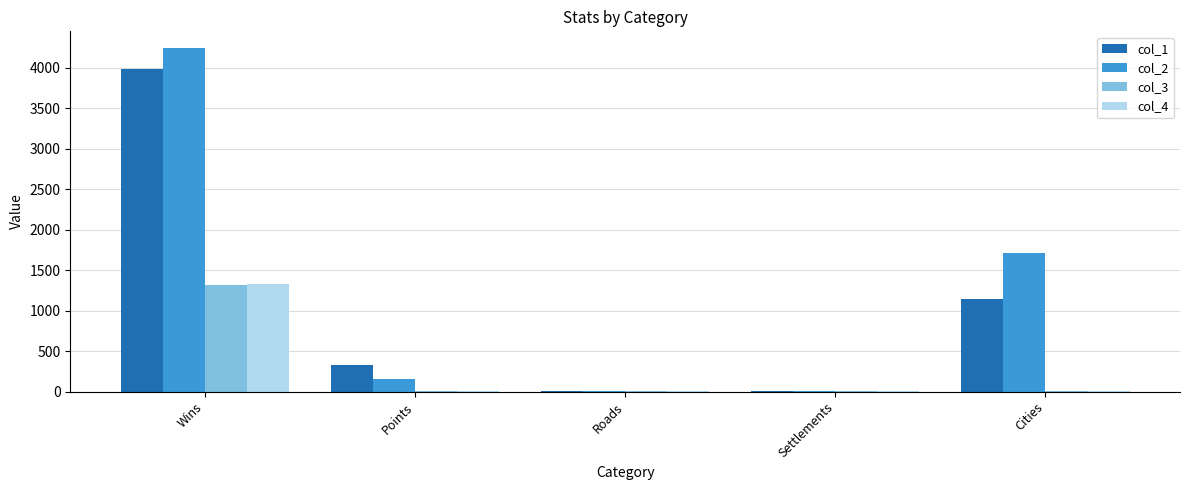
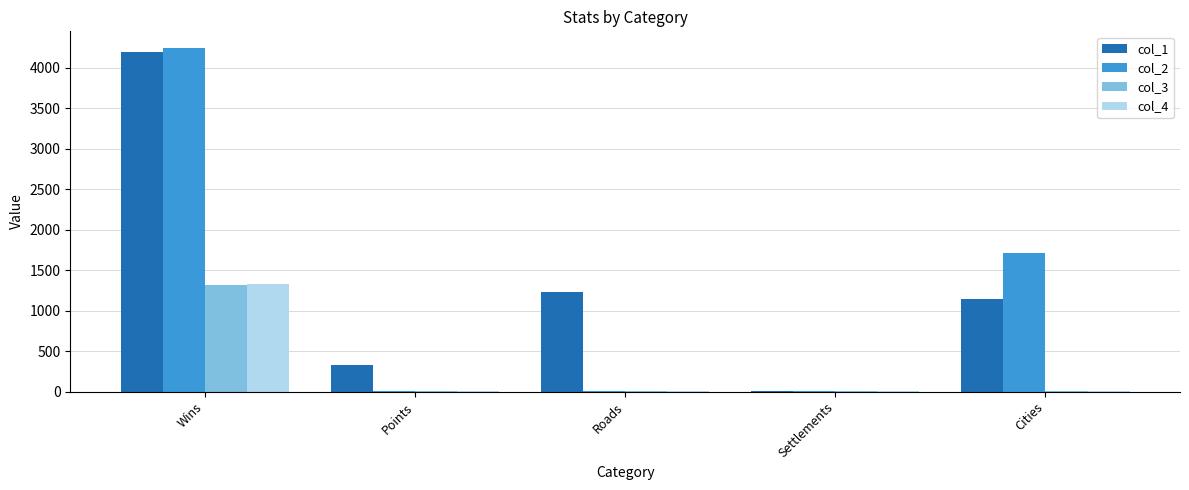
  {
    "col_1": {
-     "Wins": 4000,
+     "Wins": 4200,
      "Points": 300,
-     "Roads": 0,
+     "Roads": 1200,
      "Cities": 1100
    },
    "col_2": {
      "Wins": 4200,
-     "Points": 200,
+     "Points": 0,
      "Cities": 1700
    }
  }
